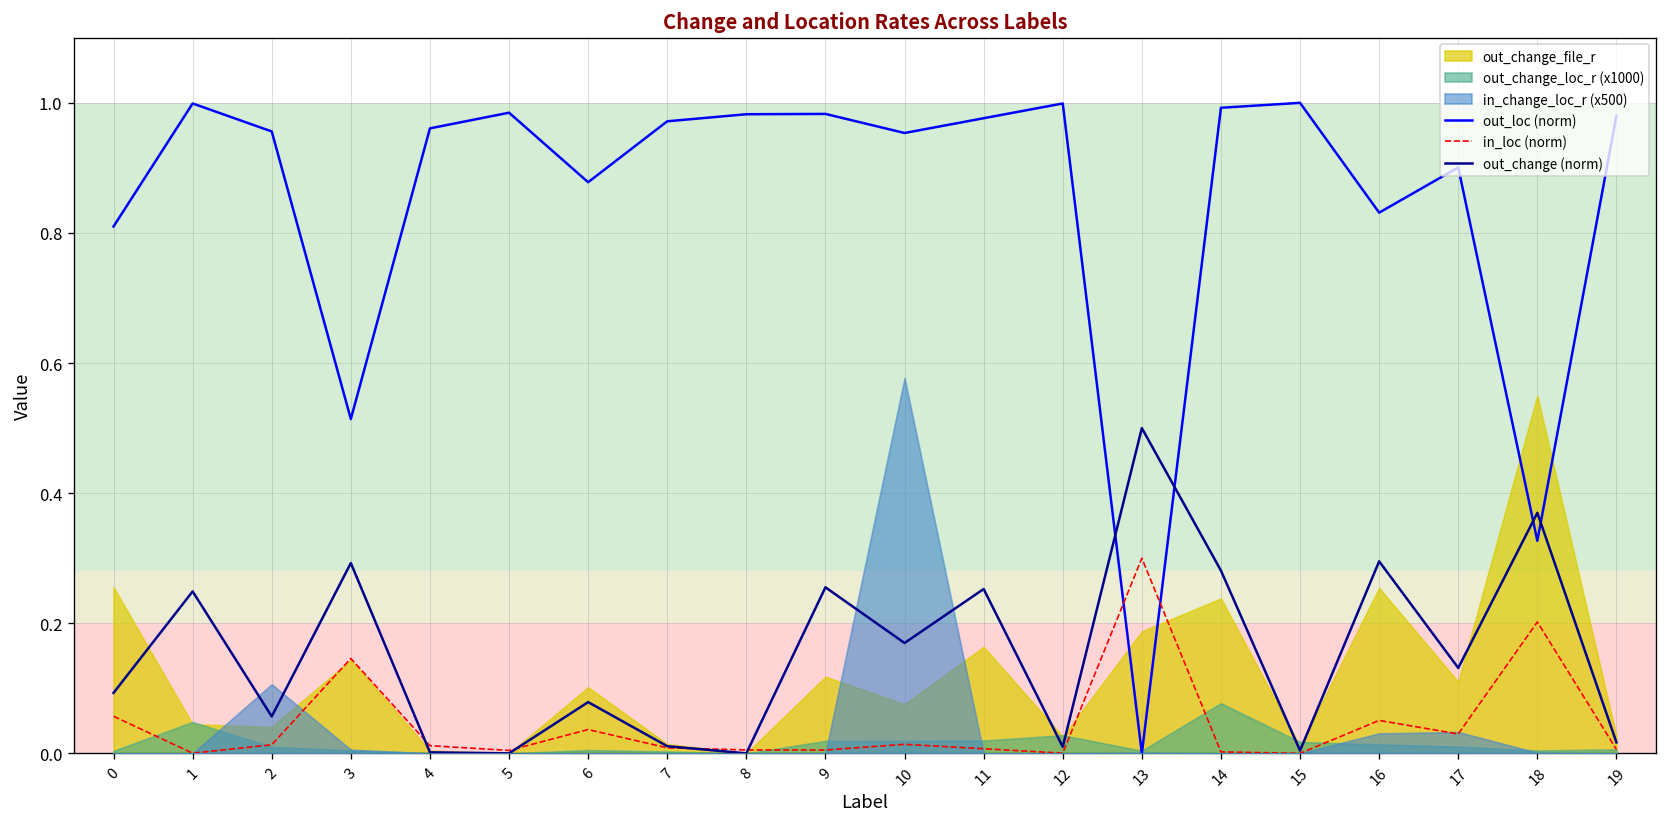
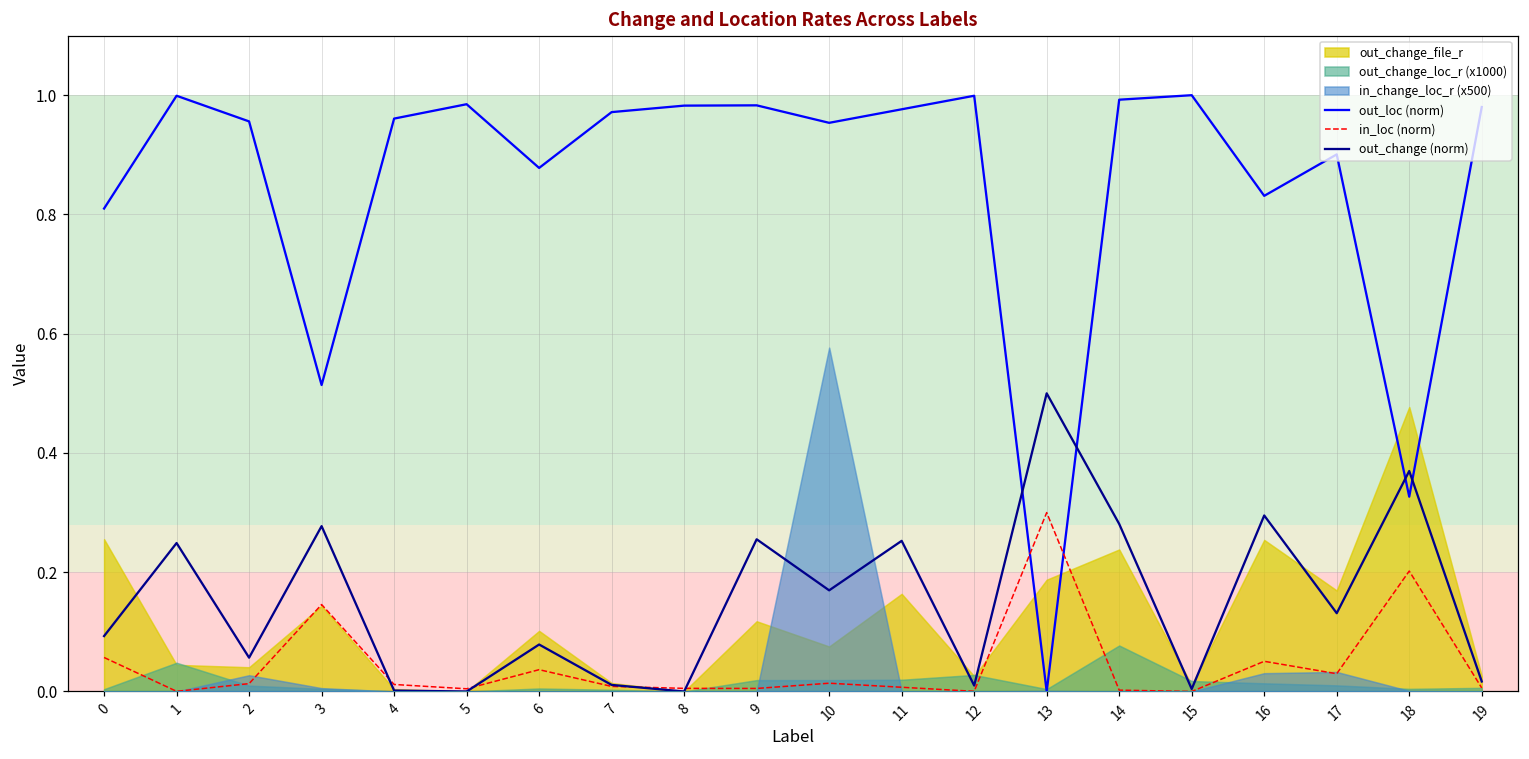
  {
    "out_loc (norm)": {
      "0": 0.81,
      "1": 1.00,
      "2": 0.96,
      "3": 0.51,
      "4": 0.96,
      "5": 0.98,
      "6": 0.88,
      "7": 0.97,
      "8": 0.98,
      "9": 0.98,
      "10": 0.95,
      "11": 0.98,
      "12": 1.00,
      "14": 0.99,
      "15": 1.00,
      "16": 0.83,
      "17": 0.90,
      "18": 0.33
    },
    "out_change_file_r": {
      "0": 0.26,
      "2": 0.04,
      "6": 0.10,
      "9": 0.12,
      "10": 0.08,
      "11": 0.16,
      "13": 0.19,
      "14": 0.24,
      "15": 0.01,
      "16": 0.25,
-     "17": 0.11,
-     "18": 0.55,
+     "17": 0.17,
+     "18": 0.48,
      "19": 0.03
    },
    "in_loc (norm)": {
      "0": 0.06,
      "4": 0.01,
      "6": 0.04,
      "8": 0.01,
      "9": 0.01,
      "10": 0.01,
      "11": 0.01,
      "13": 0.30,
      "16": 0.05,
      "18": 0.20
    },
    "out_change_loc_r (x1000)": {
      "6": 0.01,
      "9": 0.02,
      "10": 0.02,
      "11": 0.02,
      "14": 0.08,
      "15": 0.02,
      "16": 0.01,
      "17": 0.01
    },
    "out_change (norm)": {
      "0": 0.09,
      "1": 0.25,
      "2": 0.06,
-     "3": 0.29,
+     "3": 0.28,
      "6": 0.08,
      "9": 0.26,
      "10": 0.17,
      "11": 0.25,
      "12": 0.01,
      "13": 0.50,
      "14": 0.28,
      "16": 0.30,
      "17": 0.13,
      "18": 0.37,
      "19": 0.02
    },
    "in_change_loc_r (x500)": {
-     "2": 0.11,
+     "2": 0.03,
      "6": 0.00,
      "9": 0.00,
      "10": 0.58,
      "11": 0.00,
      "16": 0.03,
      "19": 0.00
    }
  }
